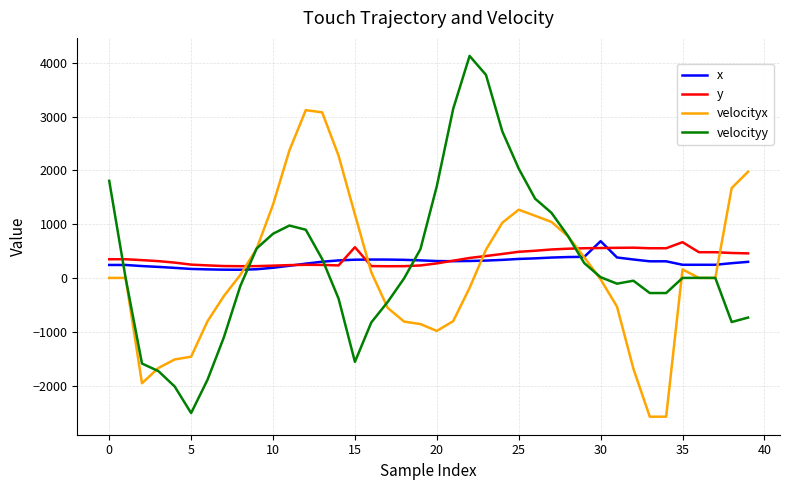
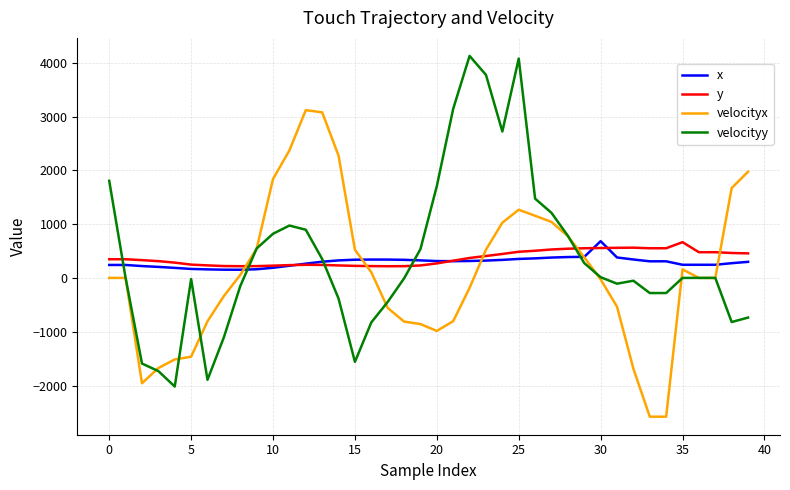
  {
    "x": {
      "0": 200,
      "5": 200,
      "15": 300,
      "25": 400,
      "30": 700,
      "35": 200
    },
    "y": {
      "0": 300,
      "5": 200,
-     "15": 600,
+     "15": 200,
      "25": 500,
      "30": 600,
      "35": 700
    },
    "velocityx": {
      "0": 0,
      "5": -1500,
-     "10": 1400,
-     "15": 1200,
+     "10": 1800,
+     "15": 500,
      "20": -1000,
      "25": 1300,
      "35": 200
    },
    "velocityy": {
      "0": 1800,
-     "5": -2500,
+     "5": 0,
      "10": 800,
      "15": -1600,
      "20": 1700,
-     "25": 2000,
+     "25": 4100,
      "35": 0
    }
  }
